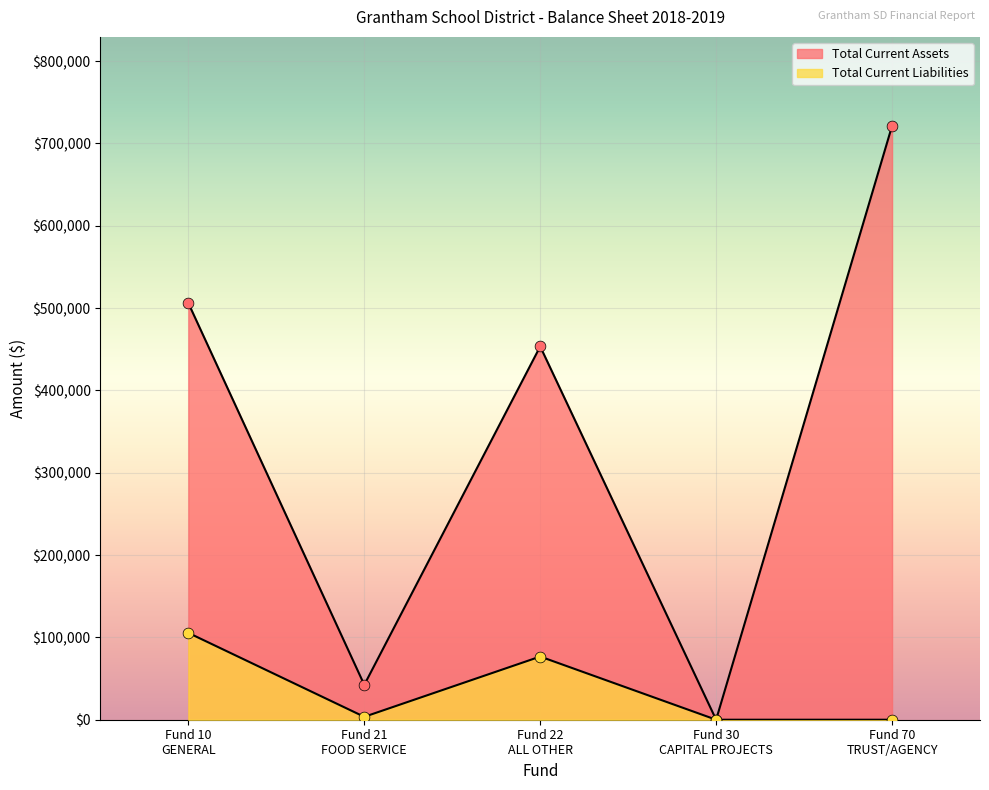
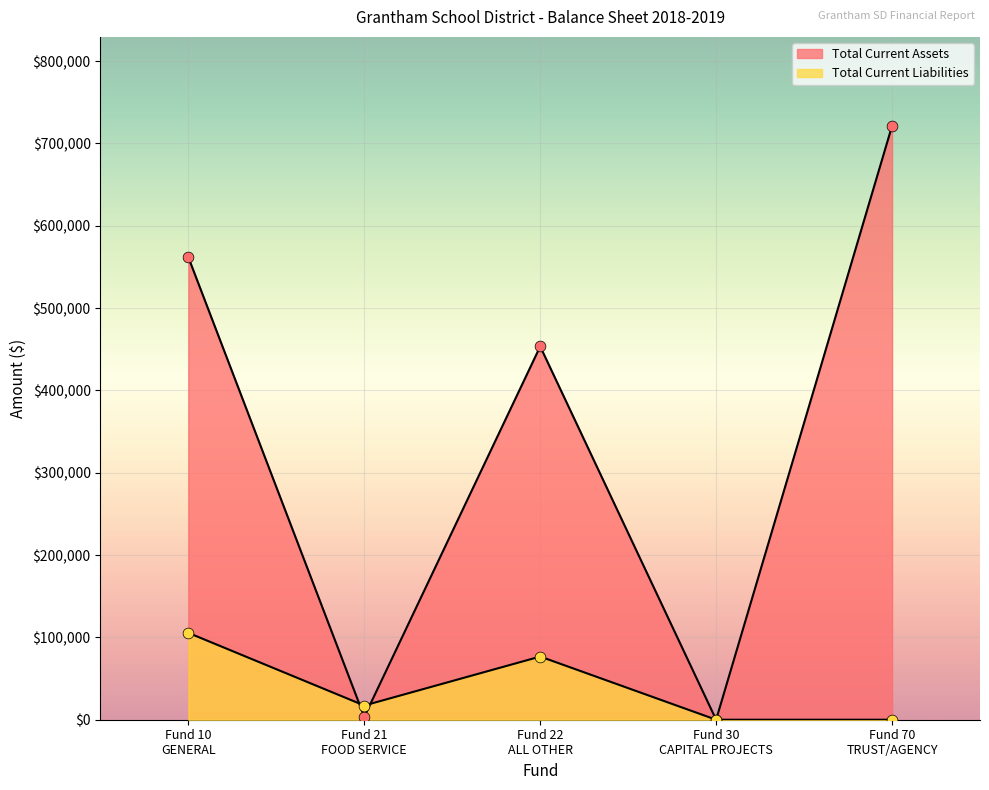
  {
    "Total Current Assets": {
-     "Fund 10 GENERAL": "$510,000",
-     "Fund 21 FOOD SERVICE": "$40,000",
+     "Fund 10 GENERAL": "$560,000",
+     "Fund 21 FOOD SERVICE": "$0",
      "Fund 22 ALL OTHER": "$450,000",
      "Fund 70 TRUST/AGENCY": "$720,000"
    },
    "Total Current Liabilities": {
      "Fund 10 GENERAL": "$110,000",
-     "Fund 21 FOOD SERVICE": "$0",
+     "Fund 21 FOOD SERVICE": "$20,000",
      "Fund 22 ALL OTHER": "$80,000",
      "Fund 70 TRUST/AGENCY": "$0"
    }
  }
